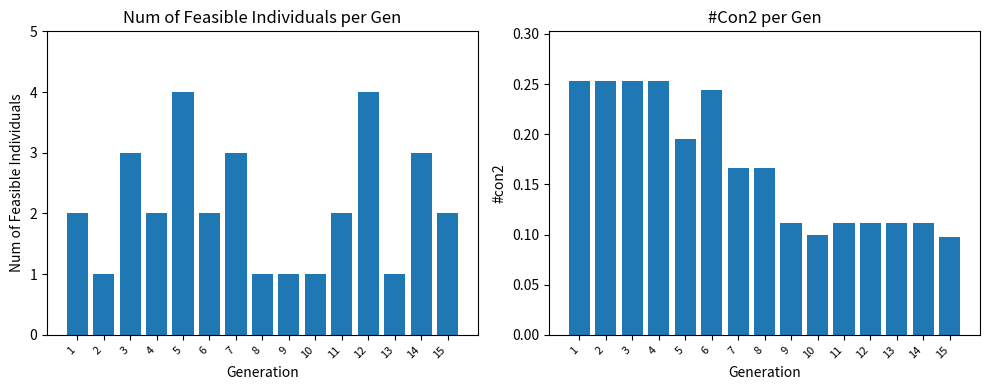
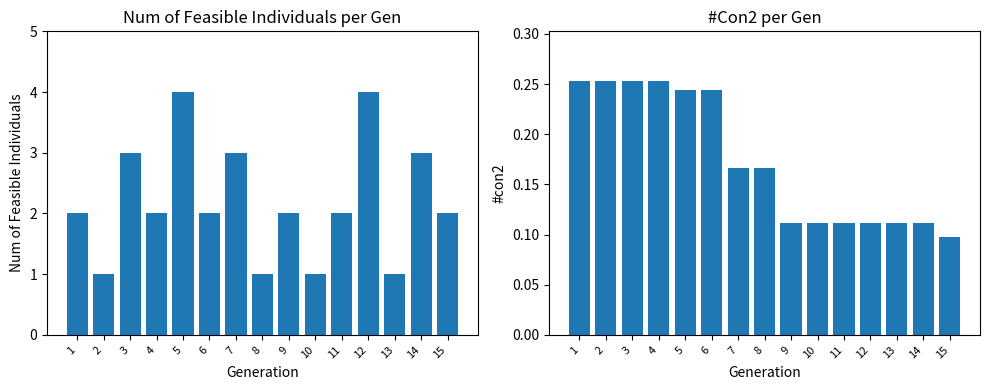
  {
    "Num of Feasible Individuals per Gen": {
      "1": 2,
      "2": 1,
      "3": 3,
      "4": 2,
      "5": 4,
      "6": 2,
      "7": 3,
      "8": 1,
-     "9": 1,
+     "9": 2,
      "10": 1,
      "11": 2,
      "12": 4,
      "13": 1,
      "14": 3,
      "15": 2
    },
    "#Con2 per Gen": {
      "1": 0.253,
      "2": 0.253,
      "3": 0.253,
      "4": 0.253,
-     "5": 0.196,
+     "5": 0.244,
      "6": 0.244,
      "7": 0.166,
      "8": 0.166,
      "9": 0.112,
-     "10": 0.099,
+     "10": 0.112,
      "11": 0.112,
      "12": 0.112,
      "13": 0.112,
      "14": 0.112,
      "15": 0.097
    }
  }
